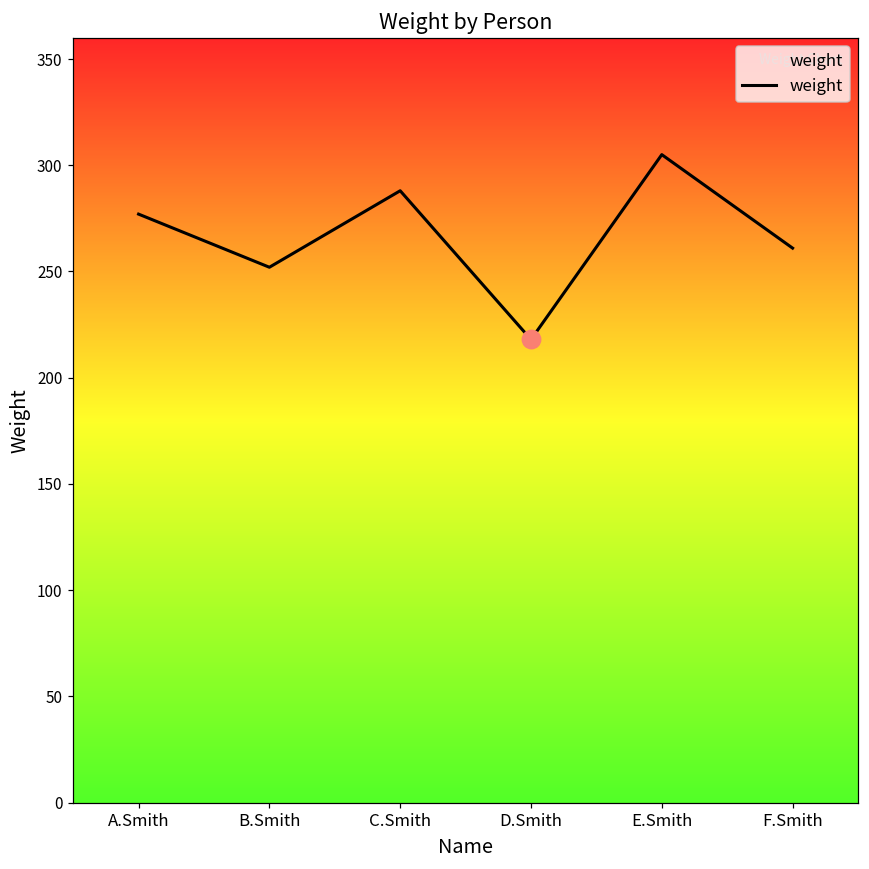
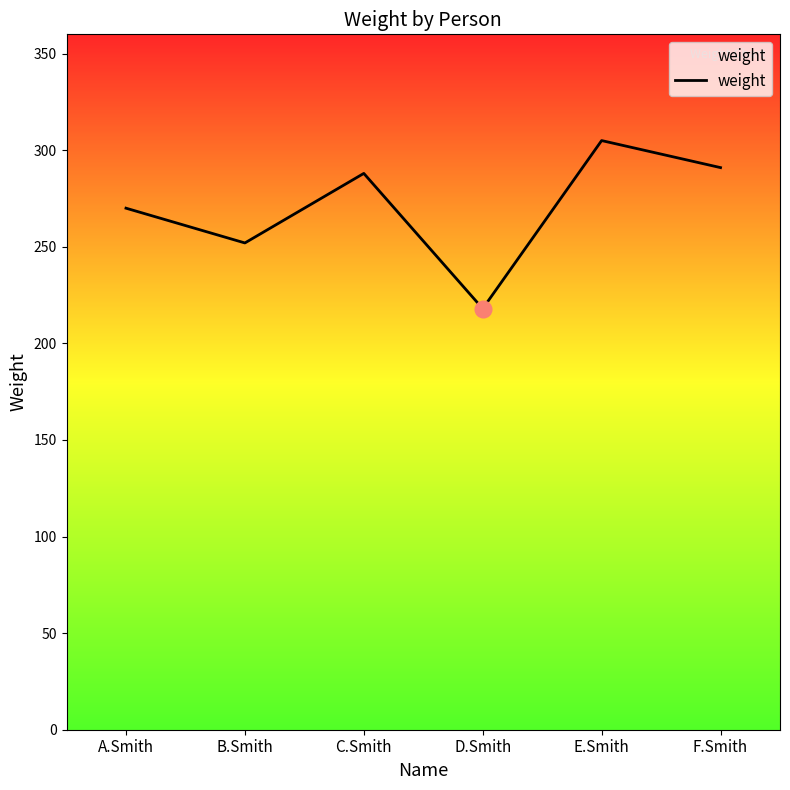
  {
    "weight": {
-     "A.Smith": 277,
+     "A.Smith": 270,
      "B.Smith": 252,
      "C.Smith": 288,
      "E.Smith": 305,
-     "F.Smith": 261
+     "F.Smith": 291
    }
  }
